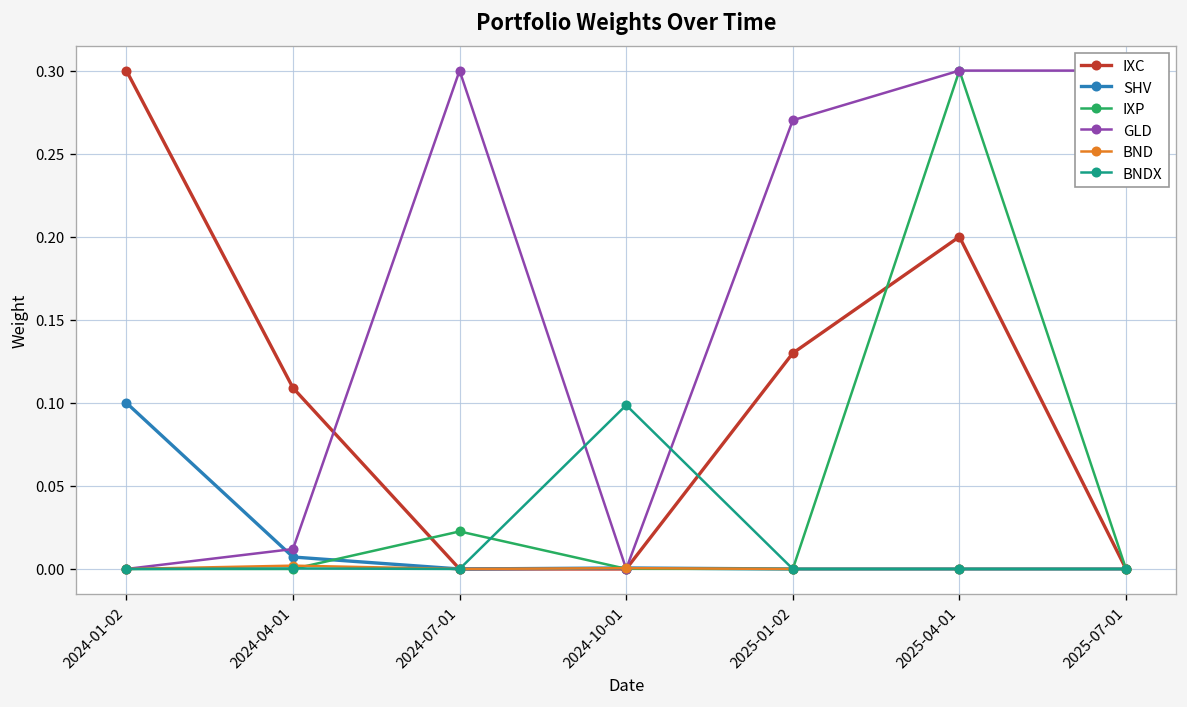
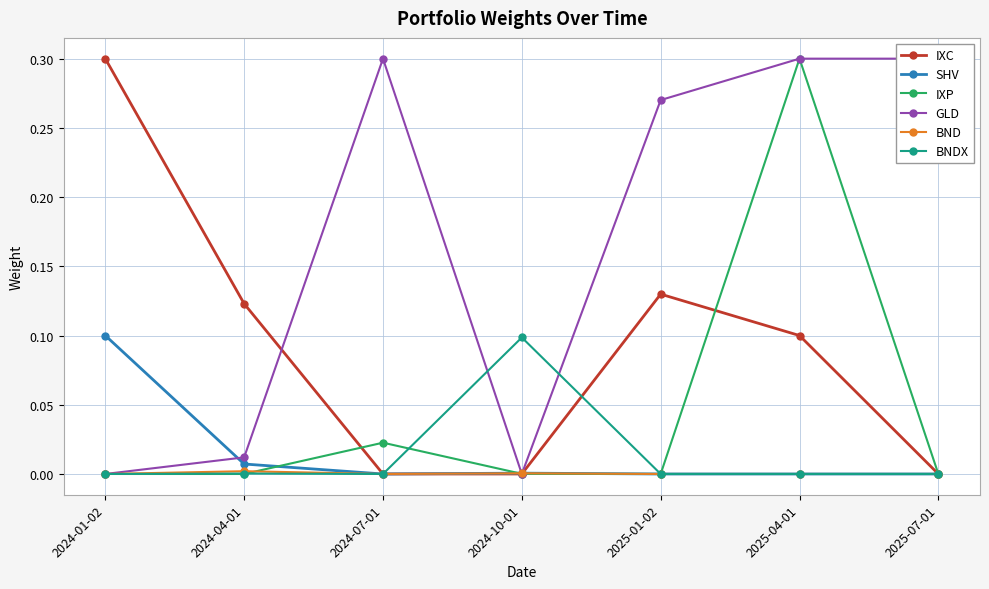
  {
    "IXC": {
      "2024-01-02": 0.300,
-     "2024-04-01": 0.109,
+     "2024-04-01": 0.123,
      "2025-01-02": 0.130,
-     "2025-04-01": 0.2
+     "2025-04-01": 0.1
    },
    "SHV": {
      "2024-01-02": 0.100,
      "2024-04-01": 0.007
    },
    "GLD": {
      "2024-04-01": 0.012,
      "2024-07-01": 0.300,
      "2025-01-02": 0.270
    }
  }
